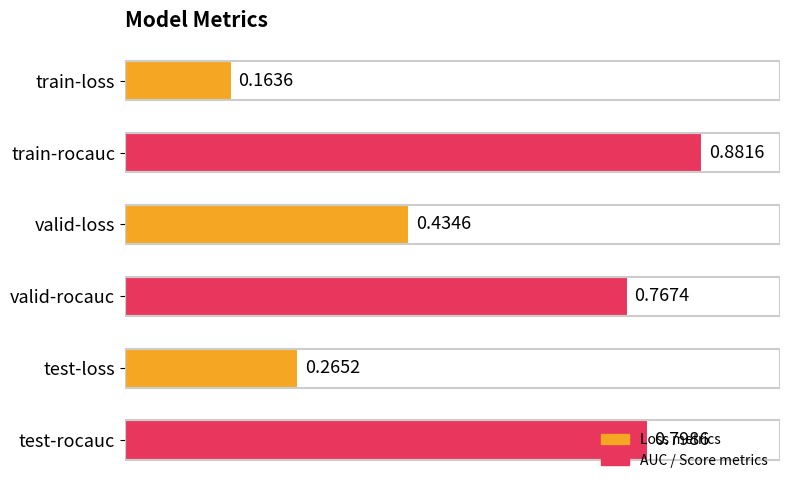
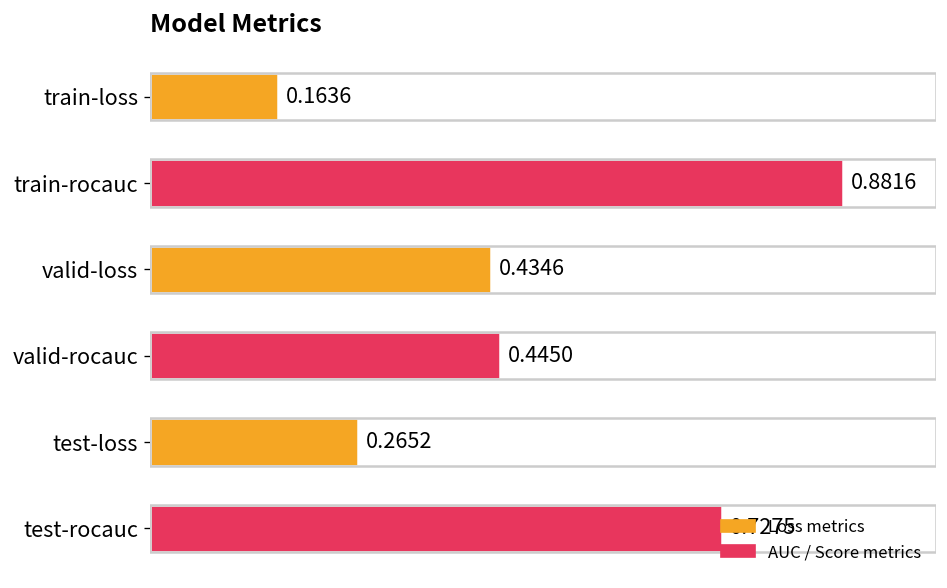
  {
    "train-loss": 0.1636,
    "train-rocauc": 0.8816,
    "valid-loss": 0.4346,
-   "valid-rocauc": 0.7674,
+   "valid-rocauc": 0.4450,
    "test-loss": 0.2652,
-   "test-rocauc": 0.7986
+   "test-rocauc": 0.7275
  }
